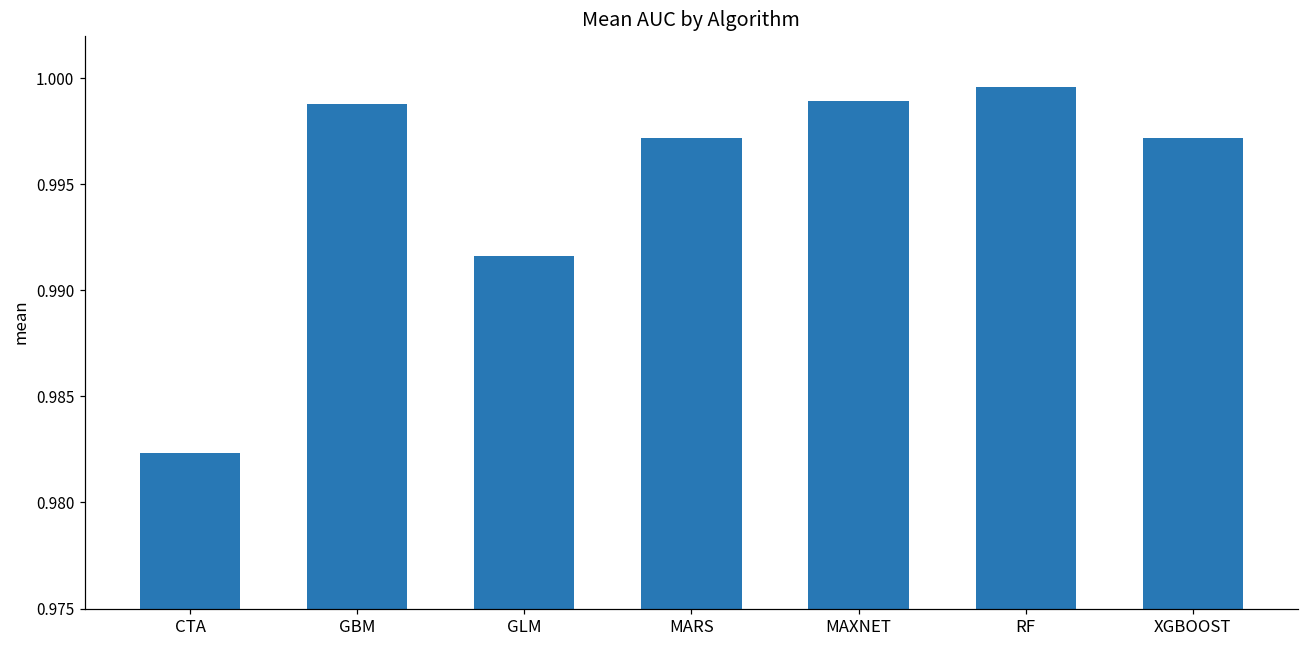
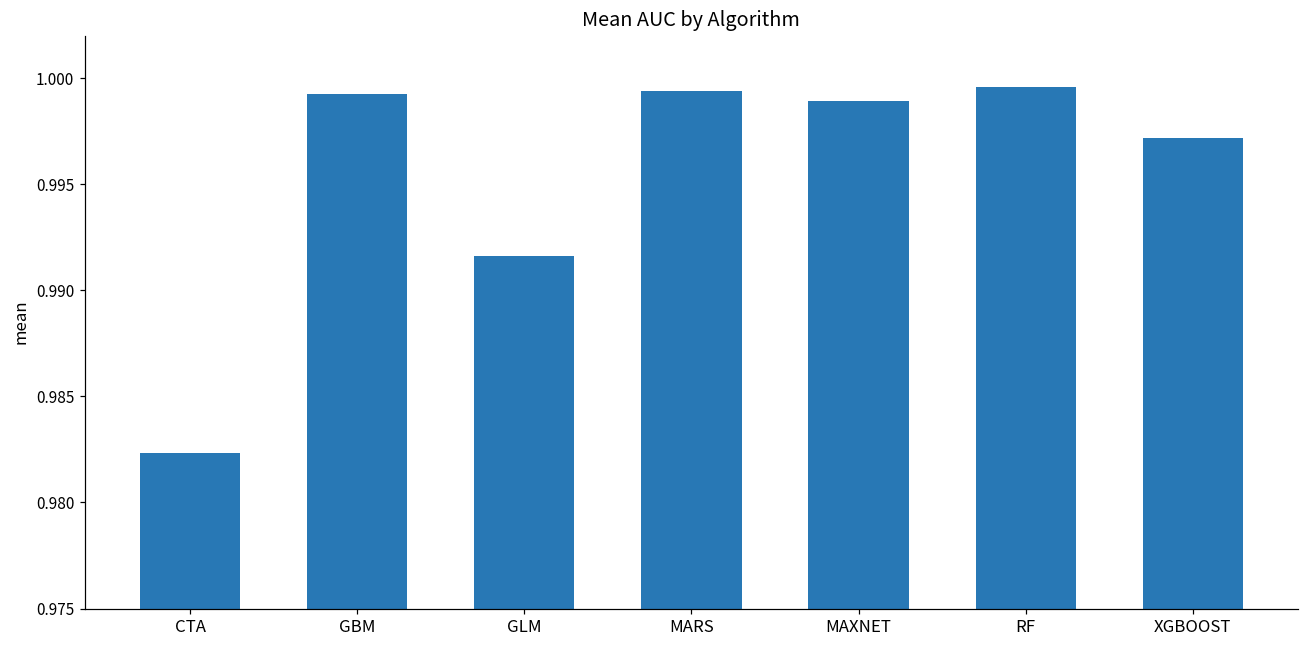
  {
    "CTA": 0.9823,
-   "GBM": 0.9988,
+   "GBM": 0.9993,
    "GLM": 0.9916,
-   "MARS": 0.9972,
+   "MARS": 0.9994,
    "MAXNET": 0.9989,
    "RF": 0.9996,
    "XGBOOST": 0.9972
  }
